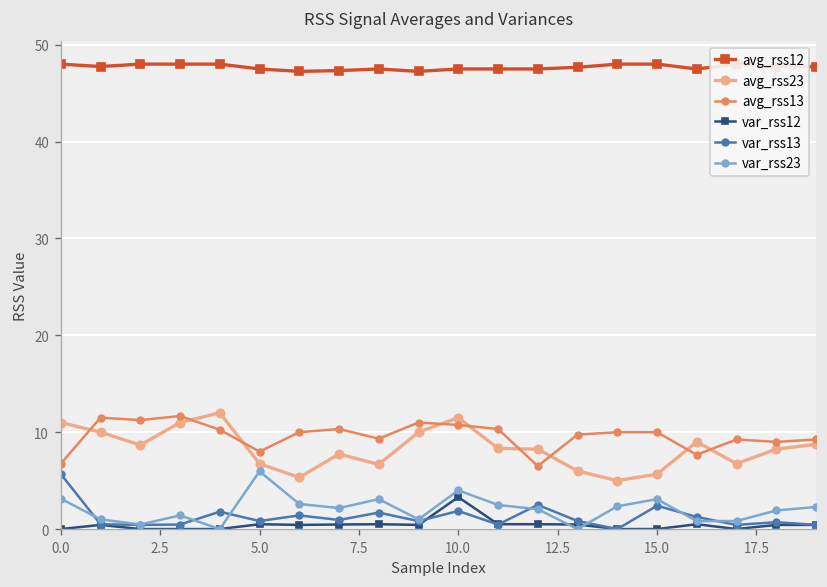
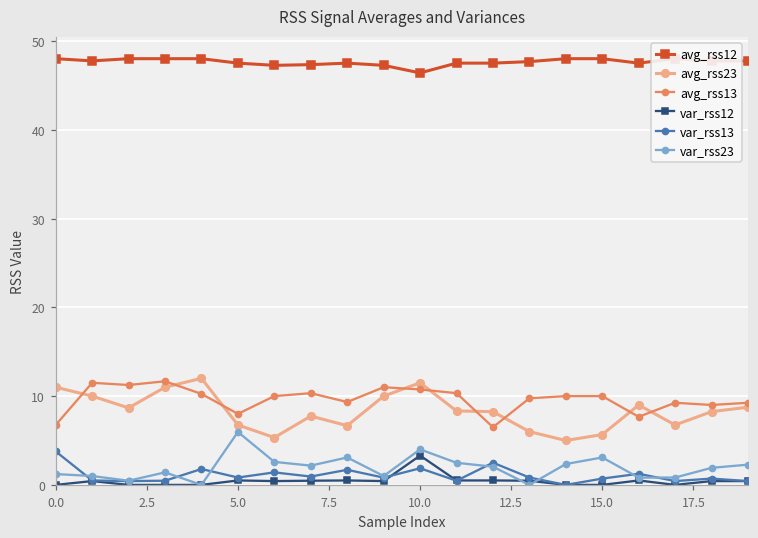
  {
    "avg_rss12": {
      "0.0": 48,
      "5.0": 48,
-     "10.0": 48,
+     "10.0": 46,
      "15.0": 48
    },
    "var_rss12": {
      "0.0": 0,
      "5.0": 1,
      "10.0": 3,
      "15.0": 0
    },
    "var_rss13": {
-     "0.0": 6,
+     "0.0": 4,
      "5.0": 1,
      "10.0": 2,
-     "15.0": 2
+     "15.0": 1
    },
    "var_rss23": {
-     "0.0": 3,
+     "0.0": 1,
      "5.0": 6,
      "10.0": 4,
      "15.0": 3
    }
  }
